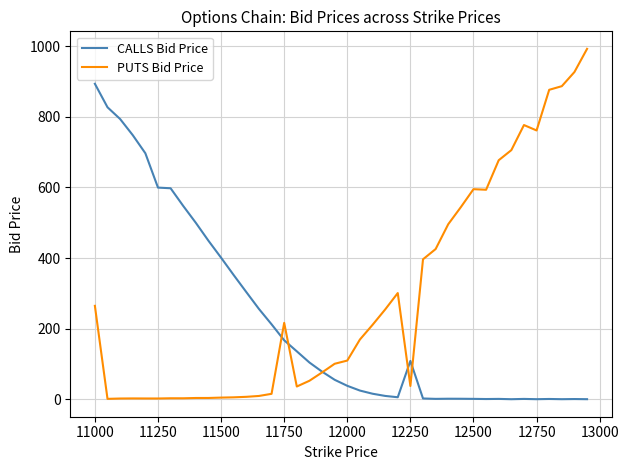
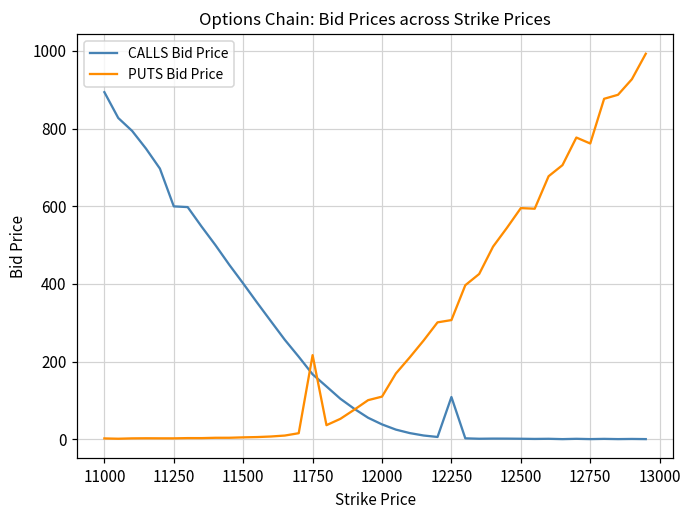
  {
    "CALLS Bid Price": {
      "11000": 890,
      "11250": 600,
      "11500": 400,
      "11750": 170,
      "12000": 40,
      "12250": 110,
      "12500": 0,
      "12750": 0
    },
    "PUTS Bid Price": {
-     "11000": 260,
+     "11000": 0,
      "11250": 0,
      "11500": 0,
      "11750": 220,
      "12000": 110,
-     "12250": 40,
+     "12250": 310,
      "12500": 600,
      "12750": 760
    }
  }
